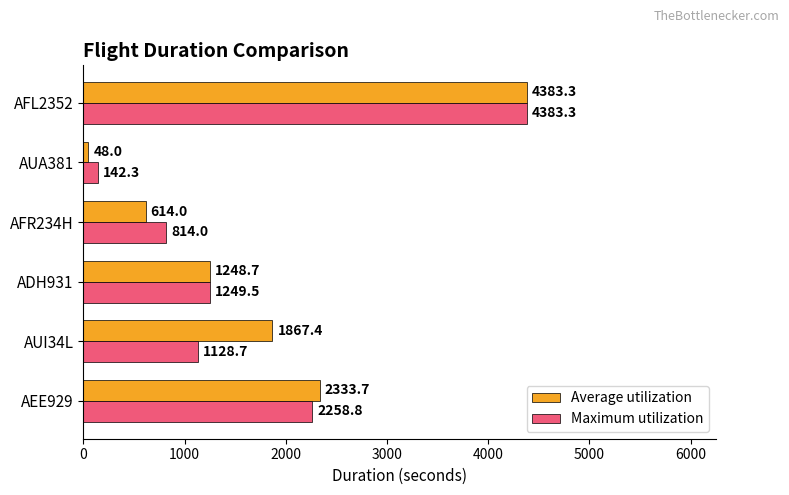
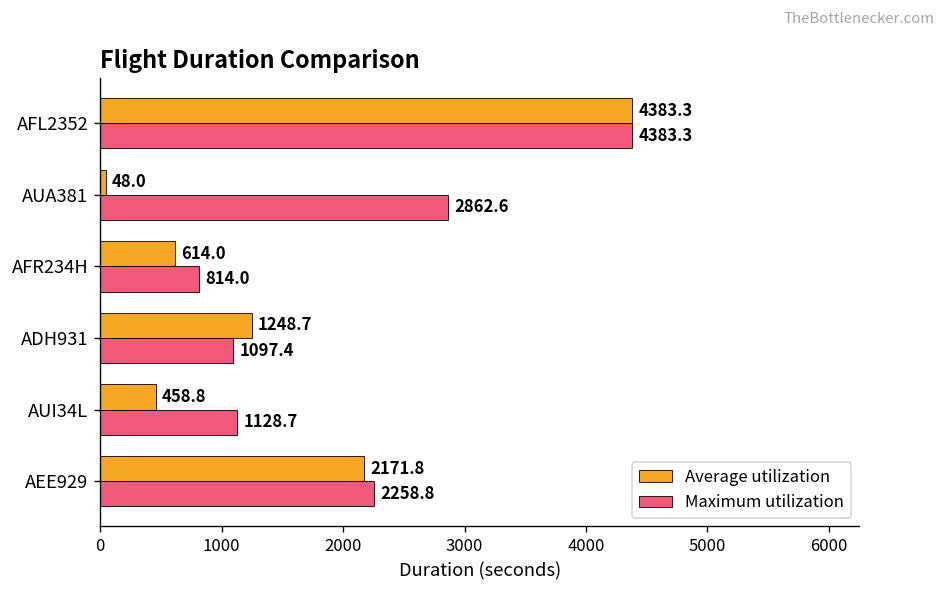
  {
    "Average utilization": {
      "AFL2352": 4383.3,
      "AUA381": 48.0,
      "AFR234H": 614.0,
      "ADH931": 1248.7,
-     "AUI34L": 1867.4,
-     "AEE929": 2333.7
+     "AUI34L": 458.8,
+     "AEE929": 2171.8
    },
    "Maximum utilization": {
      "AFL2352": 4383.3,
-     "AUA381": 142.3,
+     "AUA381": 2862.6,
      "AFR234H": 814.0,
-     "ADH931": 1249.5,
+     "ADH931": 1097.4,
      "AUI34L": 1128.7,
      "AEE929": 2258.8
    }
  }
